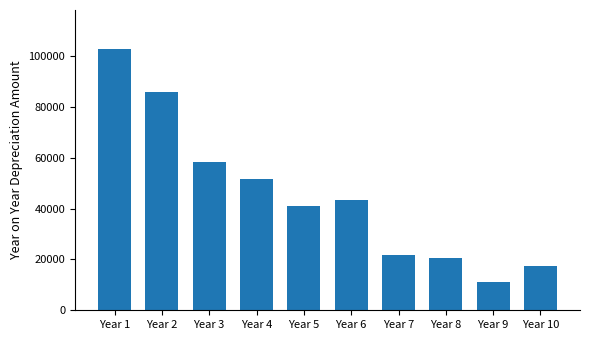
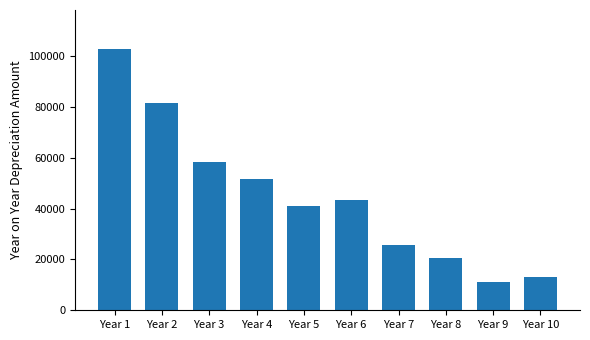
  {
    "Year 1": 103000,
-   "Year 2": 86000,
+   "Year 2": 82000,
    "Year 3": 58000,
    "Year 4": 52000,
    "Year 5": 41000,
    "Year 6": 44000,
-   "Year 7": 22000,
+   "Year 7": 26000,
    "Year 8": 21000,
    "Year 9": 11000,
-   "Year 10": 18000
+   "Year 10": 13000
  }
